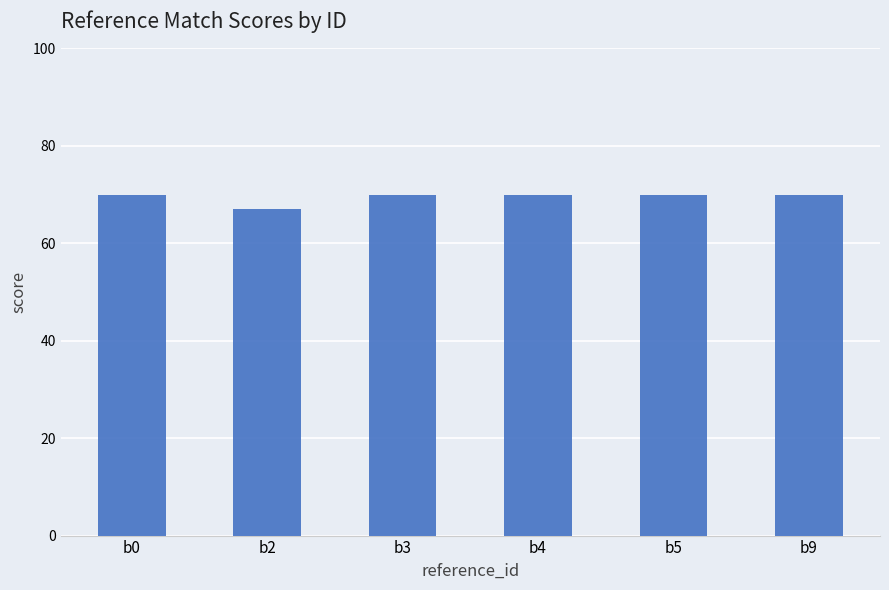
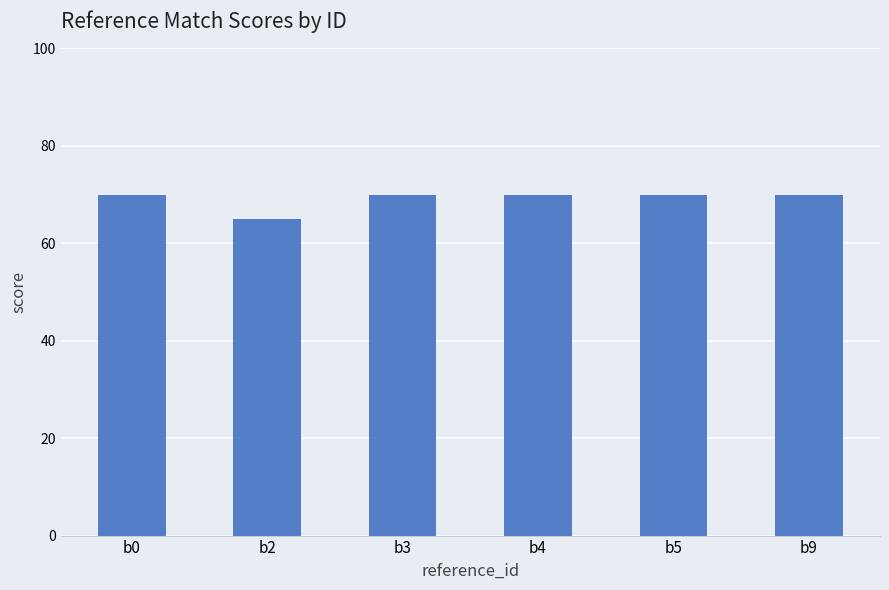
  {
    "b0": 70,
-   "b2": 67,
+   "b2": 65,
    "b3": 70,
    "b4": 70,
    "b5": 70,
    "b9": 70
  }
